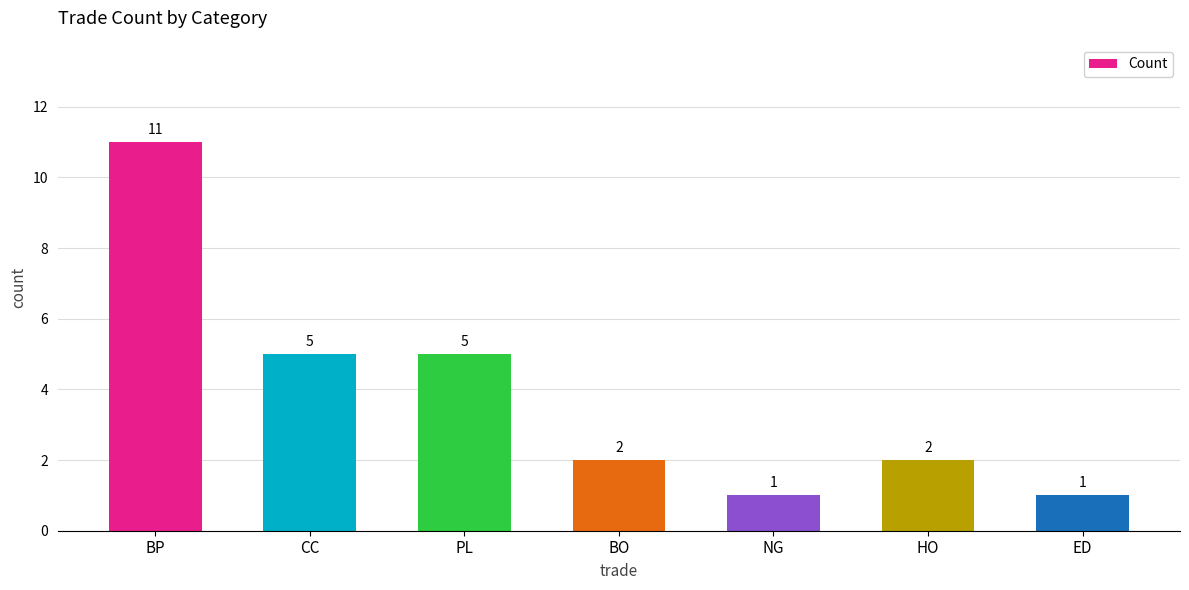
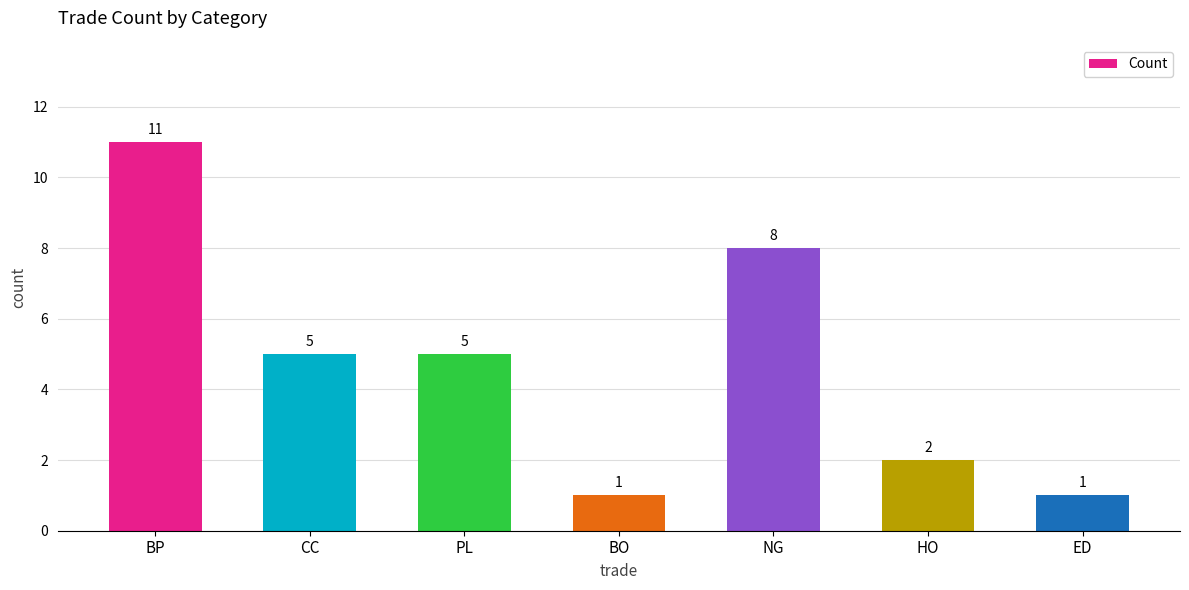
  {
    "BP": 11,
    "CC": 5,
    "PL": 5,
-   "BO": 2,
-   "NG": 1,
+   "BO": 1,
+   "NG": 8,
    "HO": 2,
    "ED": 1
  }
